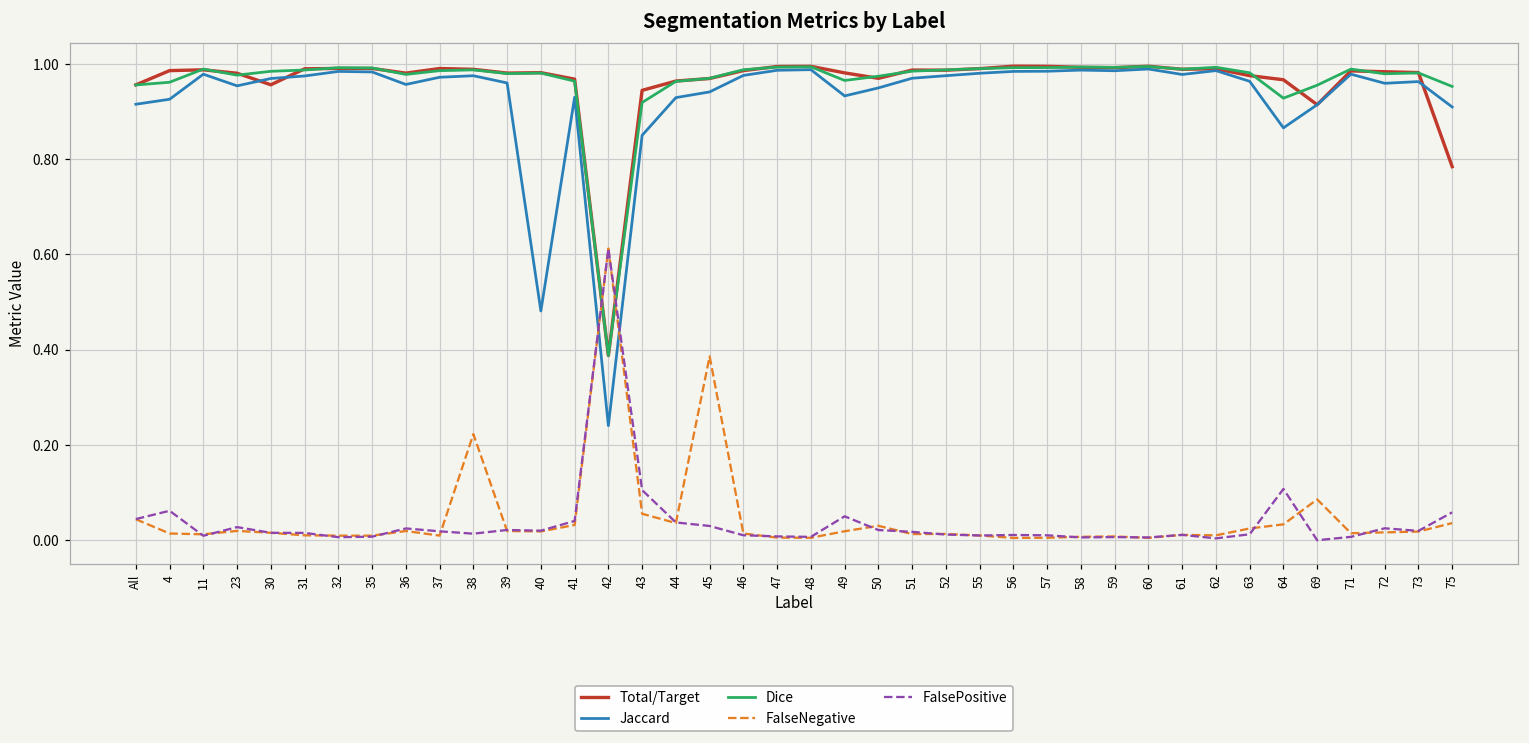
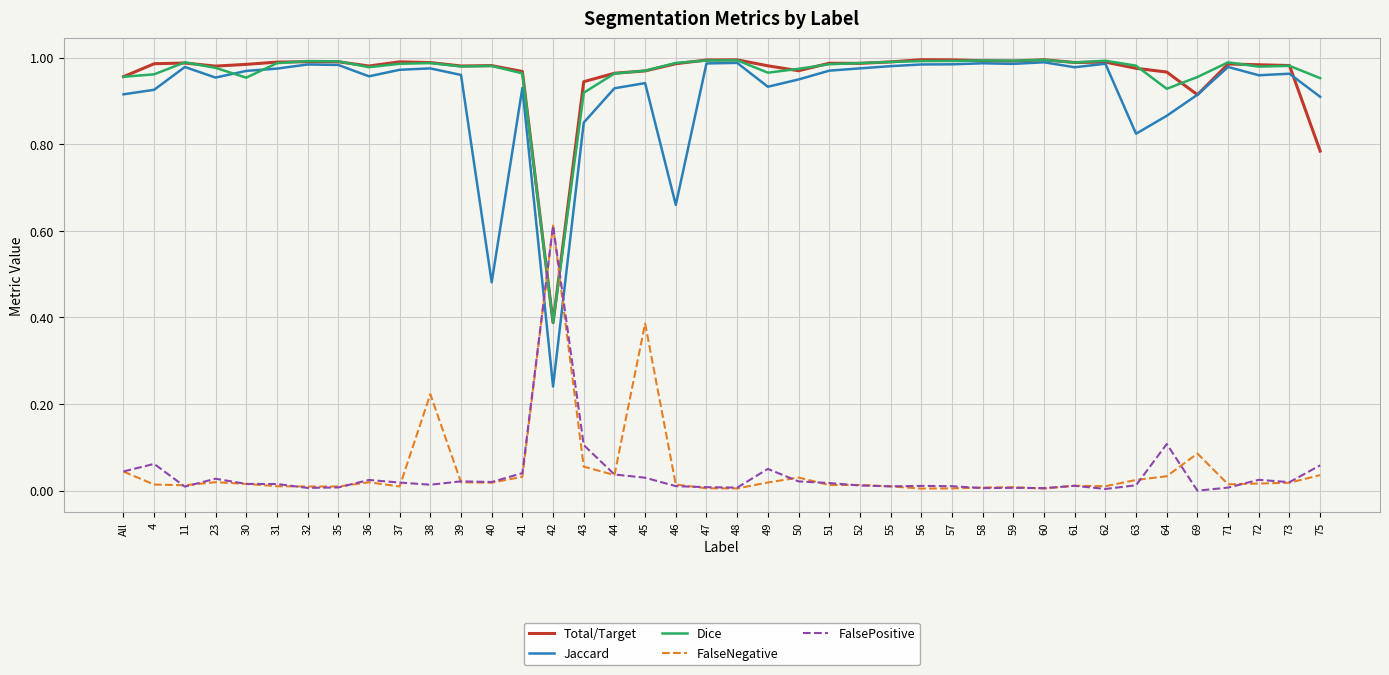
  {
    "Total/Target": {
      "4": 0.99,
-     "30": 0.96,
+     "30": 0.98,
      "43": 0.94,
      "49": 0.98,
      "63": 0.98,
      "64": 0.97,
      "75": 0.78
    },
    "Jaccard": {
      "All": 0.92,
      "4": 0.93,
      "11": 0.98,
      "23": 0.95,
      "30": 0.97,
      "31": 0.97,
      "32": 0.98,
      "35": 0.98,
      "36": 0.96,
      "37": 0.97,
      "38": 0.98,
      "39": 0.96,
      "40": 0.48,
      "41": 0.93,
      "42": 0.24,
      "43": 0.85,
      "44": 0.93,
      "45": 0.94,
-     "46": 0.98,
+     "46": 0.66,
      "47": 0.99,
      "48": 0.99,
      "49": 0.93,
      "50": 0.95,
      "51": 0.97,
      "52": 0.98,
      "55": 0.98,
      "56": 0.98,
      "57": 0.98,
      "59": 0.99,
      "61": 0.98,
-     "63": 0.96,
+     "63": 0.82,
      "64": 0.87,
      "71": 0.98,
      "72": 0.96,
      "73": 0.96,
      "75": 0.91
    },
    "Dice": {
      "4": 0.96,
-     "30": 0.98,
+     "30": 0.95,
      "43": 0.92,
      "49": 0.97,
      "63": 0.98,
      "64": 0.93,
      "69": 0.96,
      "75": 0.95
    },
    "FalseNegative": {
      "4": 0.01,
      "23": 0.02,
      "37": 0.01,
      "38": 0.22,
      "41": 0.03,
      "43": 0.06,
      "45": 0.39,
      "49": 0.02,
      "50": 0.03,
      "56": 0.00,
      "62": 0.01,
      "63": 0.02,
      "64": 0.03,
      "69": 0.09,
      "71": 0.01,
      "72": 0.02,
      "75": 0.04
    },
    "FalsePositive": {
      "4": 0.06,
      "23": 0.03,
      "37": 0.02,
      "38": 0.01,
      "41": 0.04,
      "43": 0.11,
      "45": 0.03,
      "49": 0.05,
      "50": 0.02,
      "56": 0.01,
      "62": 0.00,
      "63": 0.01,
      "64": 0.11,
      "69": 0.00,
      "71": 0.01,
      "72": 0.03,
      "75": 0.06
    }
  }
